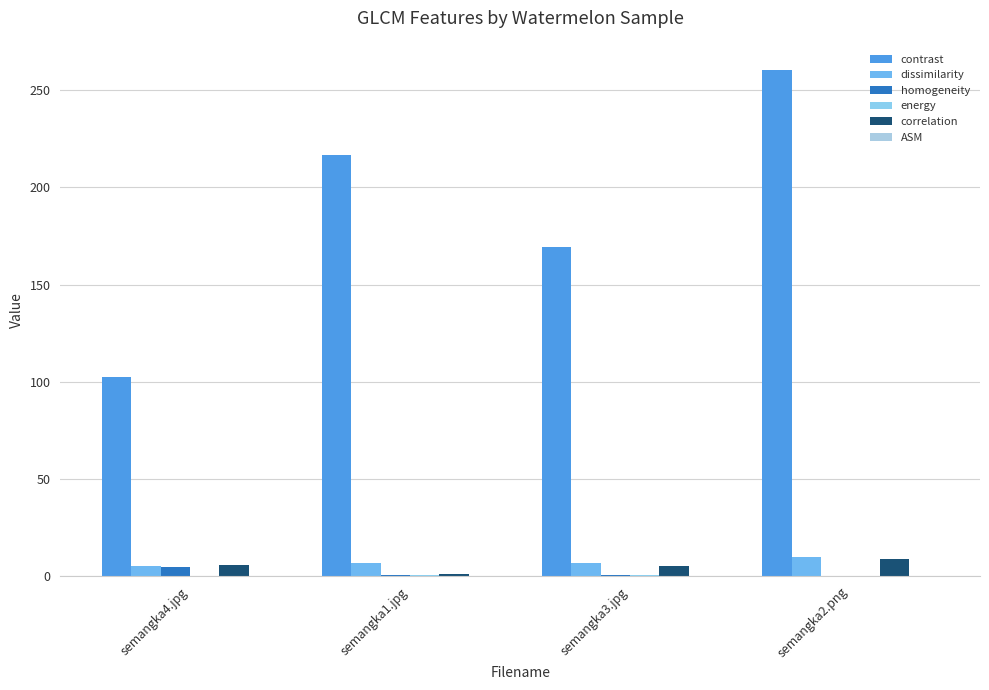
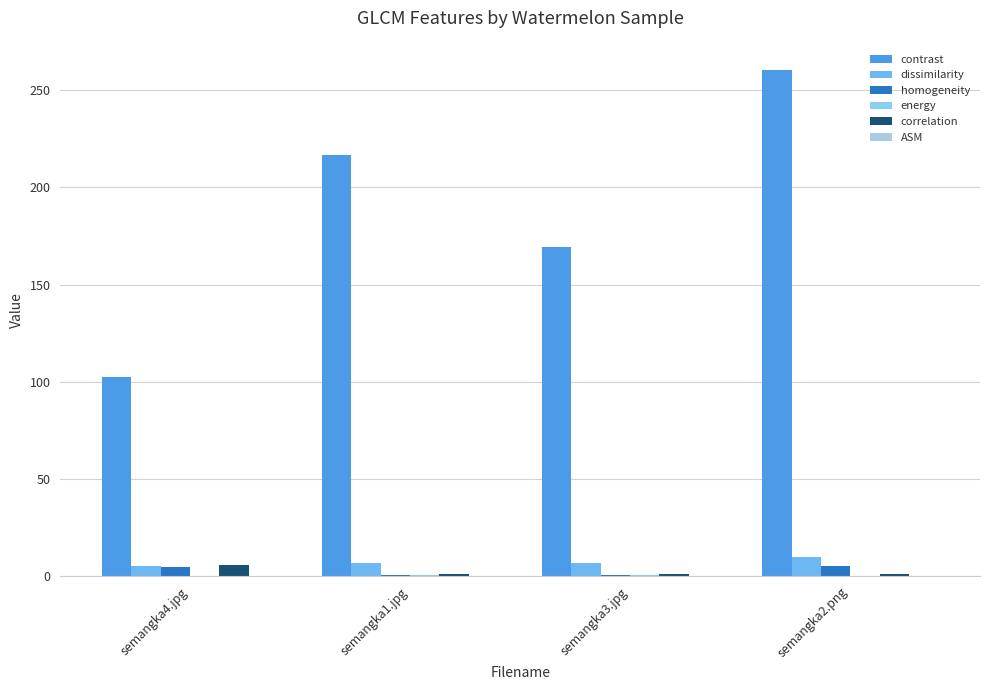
  {
    "homogeneity": {
      "semangka4.jpg": 5,
-     "semangka2.png": 0
+     "semangka2.png": 5
    },
    "correlation": {
      "semangka4.jpg": 6,
-     "semangka3.jpg": 5,
-     "semangka2.png": 9
+     "semangka3.jpg": 1,
+     "semangka2.png": 1
    }
  }
